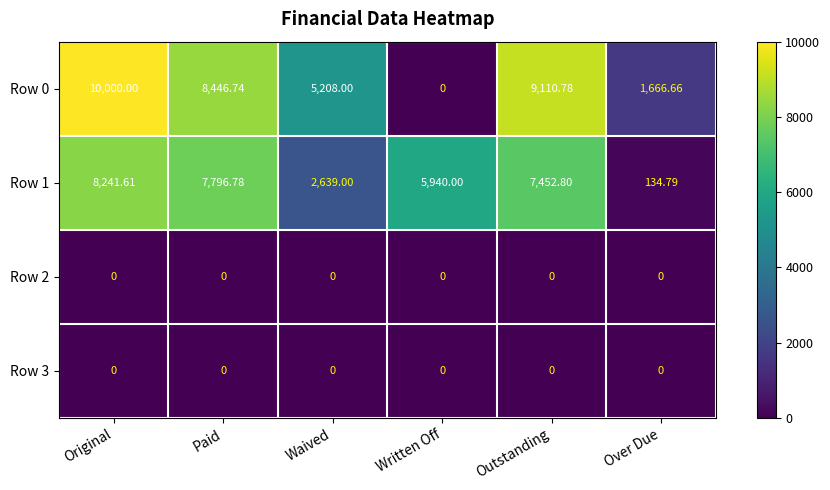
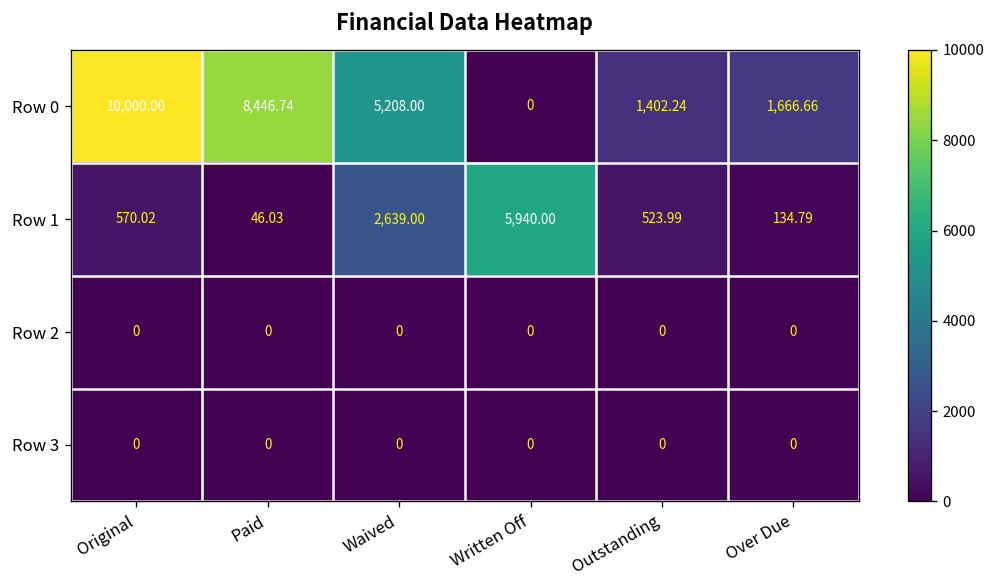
  {
    "Row 0": {
      "Original": "10,000.00",
      "Paid": "8,446.74",
      "Waived": "5,208.00",
      "Written Off": "0",
-     "Outstanding": "9,110.78",
+     "Outstanding": "1,402.24",
      "Over Due": "1,666.66"
    },
    "Row 1": {
-     "Original": "8,241.61",
-     "Paid": "7,796.78",
+     "Original": "570.02",
+     "Paid": "46.03",
      "Waived": "2,639.00",
      "Written Off": "5,940.00",
-     "Outstanding": "7,452.80",
+     "Outstanding": "523.99",
      "Over Due": "134.79"
    },
    "Row 2": {
      "Original": "0",
      "Paid": "0",
      "Waived": "0",
      "Written Off": "0",
      "Outstanding": "0",
      "Over Due": "0"
    },
    "Row 3": {
      "Original": "0",
      "Paid": "0",
      "Waived": "0",
      "Written Off": "0",
      "Outstanding": "0",
      "Over Due": "0"
    }
  }
